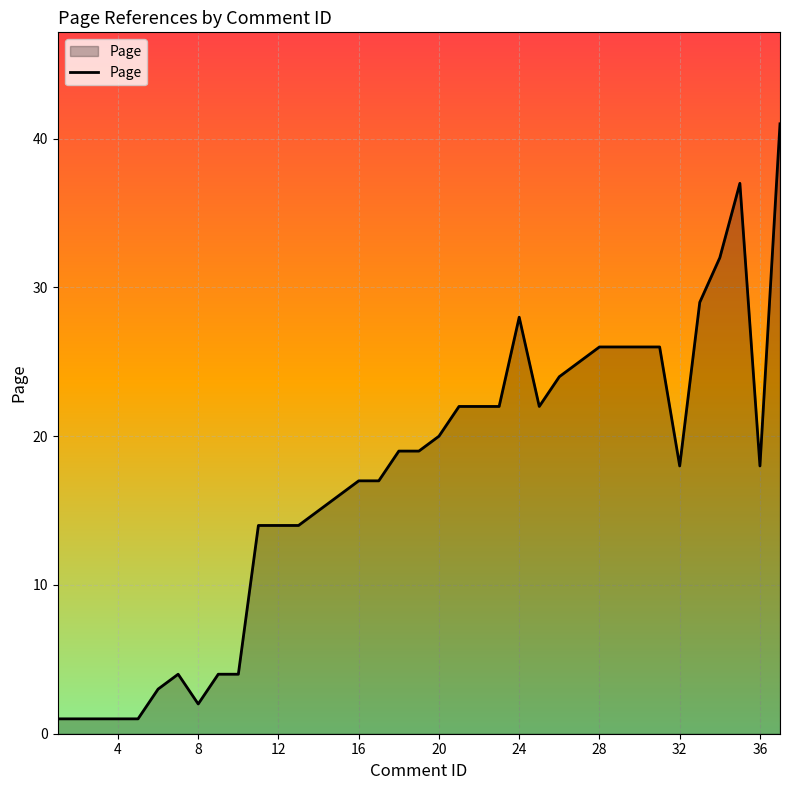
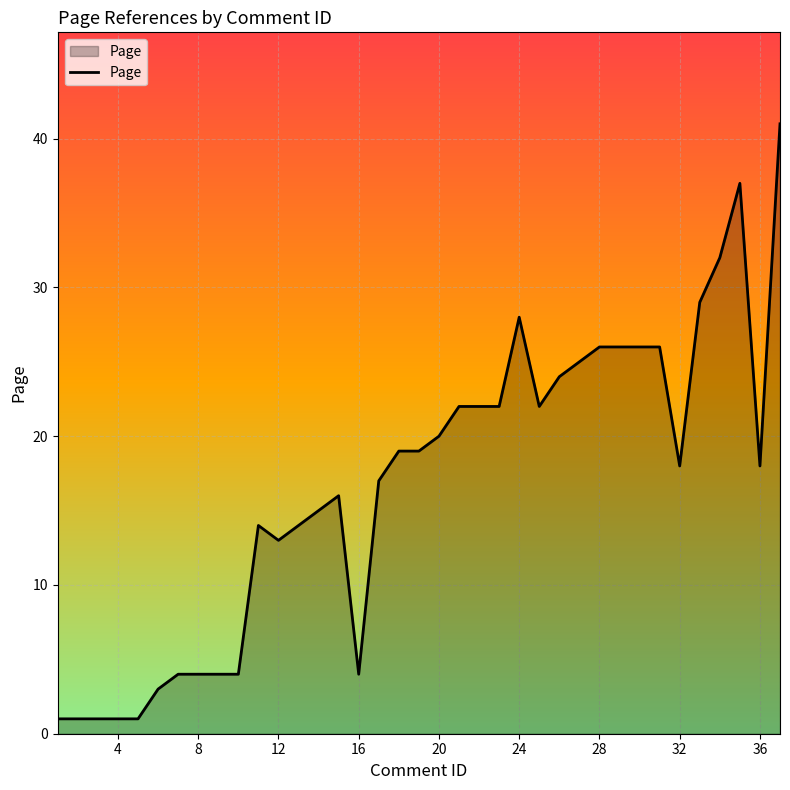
  {
    "4": 1,
-   "8": 2,
-   "12": 14,
-   "16": 17,
+   "8": 4,
+   "12": 13,
+   "16": 4,
    "20": 20,
    "24": 28,
    "28": 26,
    "32": 18,
    "36": 18
  }
